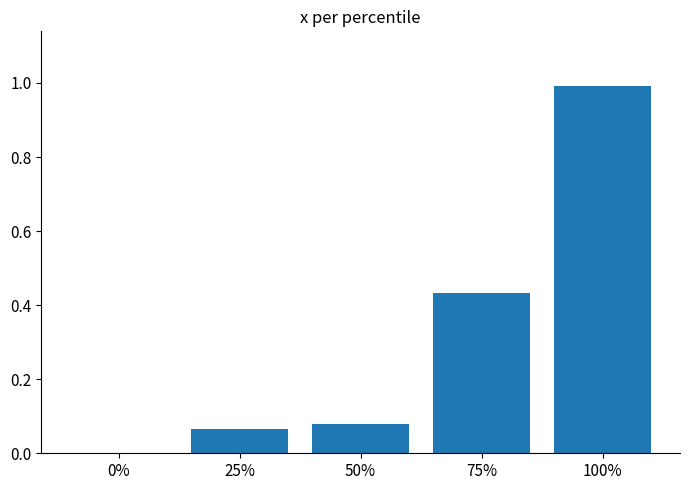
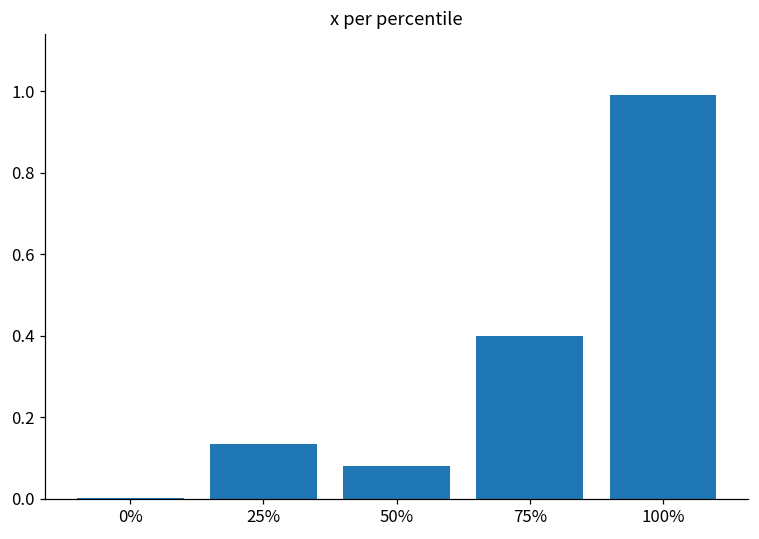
  {
-   "25%": 0.06,
+   "25%": 0.13,
    "50%": 0.08,
-   "75%": 0.43,
+   "75%": 0.40,
    "100%": 0.99
  }
